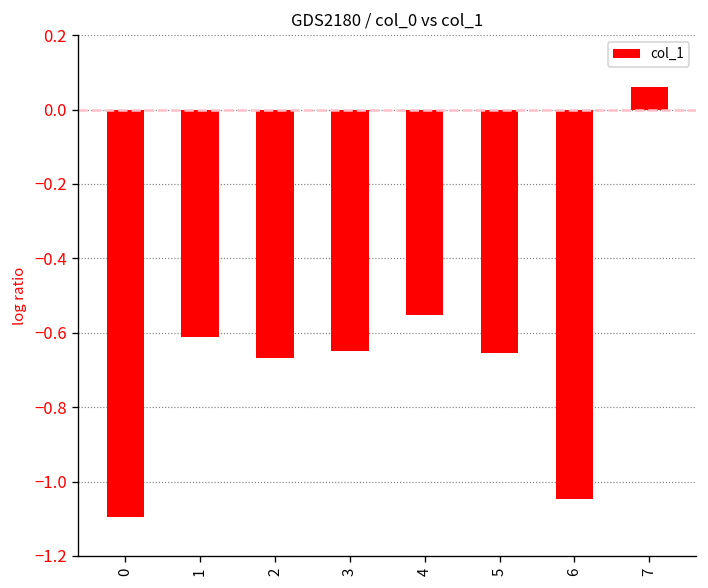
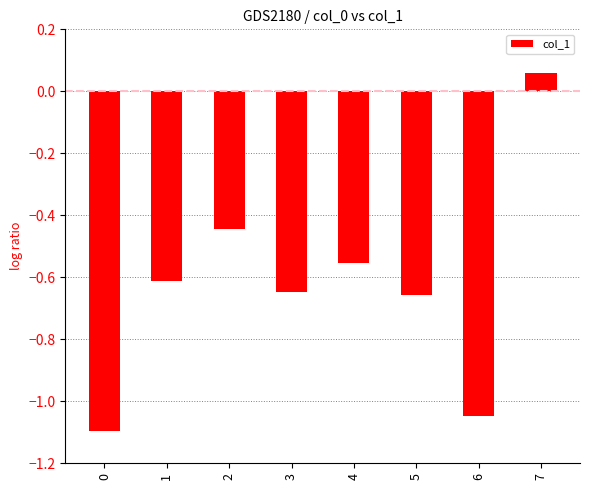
  {
    "0": -1.09,
    "1": -0.61,
-   "2": -0.67,
+   "2": -0.44,
    "3": -0.65,
    "4": -0.55,
    "5": -0.66,
    "6": -1.05,
    "7": 0.06
  }
